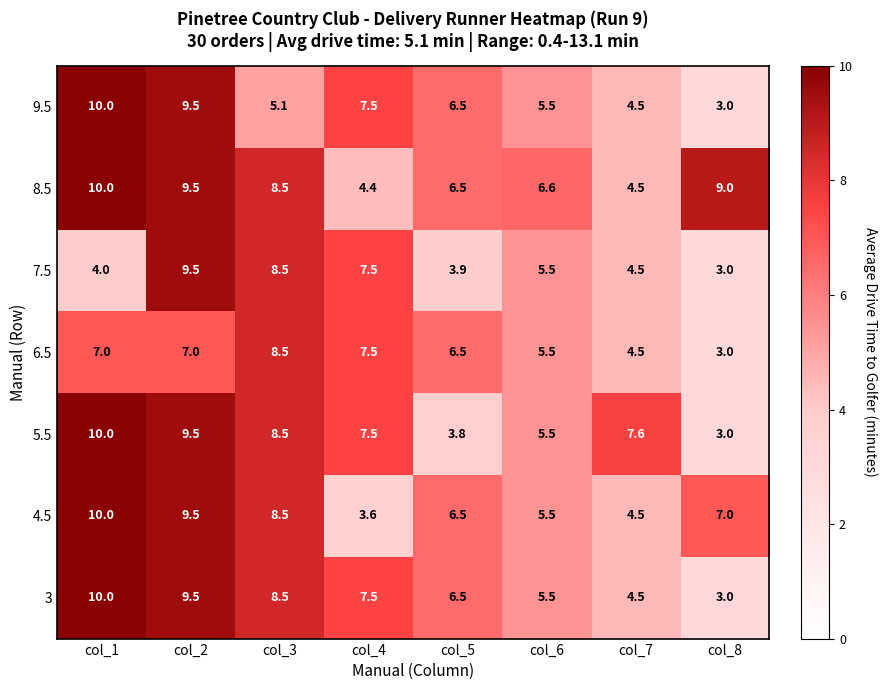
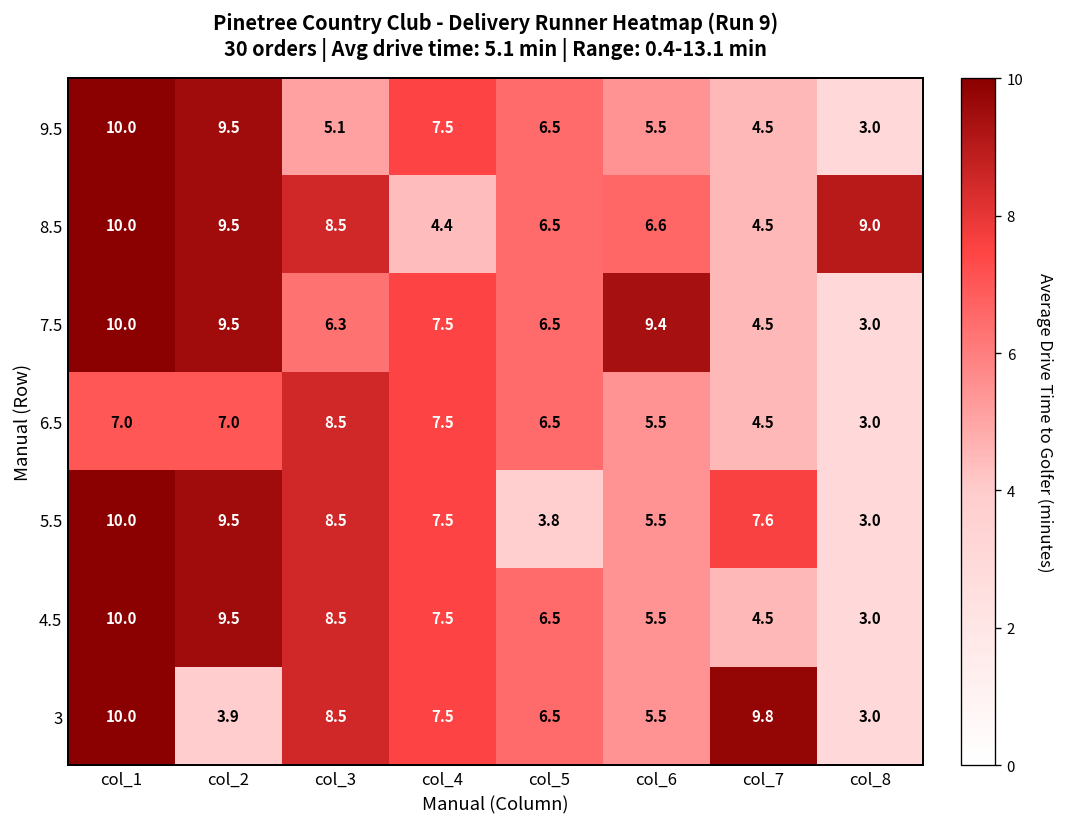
  {
    "9.5": {
      "col_1": 10.0,
      "col_2": 9.5,
      "col_3": 5.1,
      "col_4": 7.5,
      "col_5": 6.5,
      "col_6": 5.5,
      "col_7": 4.5,
      "col_8": 3.0
    },
    "8.5": {
      "col_1": 10.0,
      "col_2": 9.5,
      "col_3": 8.5,
      "col_4": 4.4,
      "col_5": 6.5,
      "col_6": 6.6,
      "col_7": 4.5,
      "col_8": 9.0
    },
    "7.5": {
-     "col_1": 4.0,
+     "col_1": 10.0,
      "col_2": 9.5,
-     "col_3": 8.5,
+     "col_3": 6.3,
      "col_4": 7.5,
-     "col_5": 3.9,
-     "col_6": 5.5,
+     "col_5": 6.5,
+     "col_6": 9.4,
      "col_7": 4.5,
      "col_8": 3.0
    },
    "6.5": {
      "col_1": 7.0,
      "col_2": 7.0,
      "col_3": 8.5,
      "col_4": 7.5,
      "col_5": 6.5,
      "col_6": 5.5,
      "col_7": 4.5,
      "col_8": 3.0
    },
    "5.5": {
      "col_1": 10.0,
      "col_2": 9.5,
      "col_3": 8.5,
      "col_4": 7.5,
      "col_5": 3.8,
      "col_6": 5.5,
      "col_7": 7.6,
      "col_8": 3.0
    },
    "4.5": {
      "col_1": 10.0,
      "col_2": 9.5,
      "col_3": 8.5,
-     "col_4": 3.6,
+     "col_4": 7.5,
      "col_5": 6.5,
      "col_6": 5.5,
      "col_7": 4.5,
-     "col_8": 7.0
+     "col_8": 3.0
    },
    "3": {
      "col_1": 10.0,
-     "col_2": 9.5,
+     "col_2": 3.9,
      "col_3": 8.5,
      "col_4": 7.5,
      "col_5": 6.5,
      "col_6": 5.5,
-     "col_7": 4.5,
+     "col_7": 9.8,
      "col_8": 3.0
    }
  }
